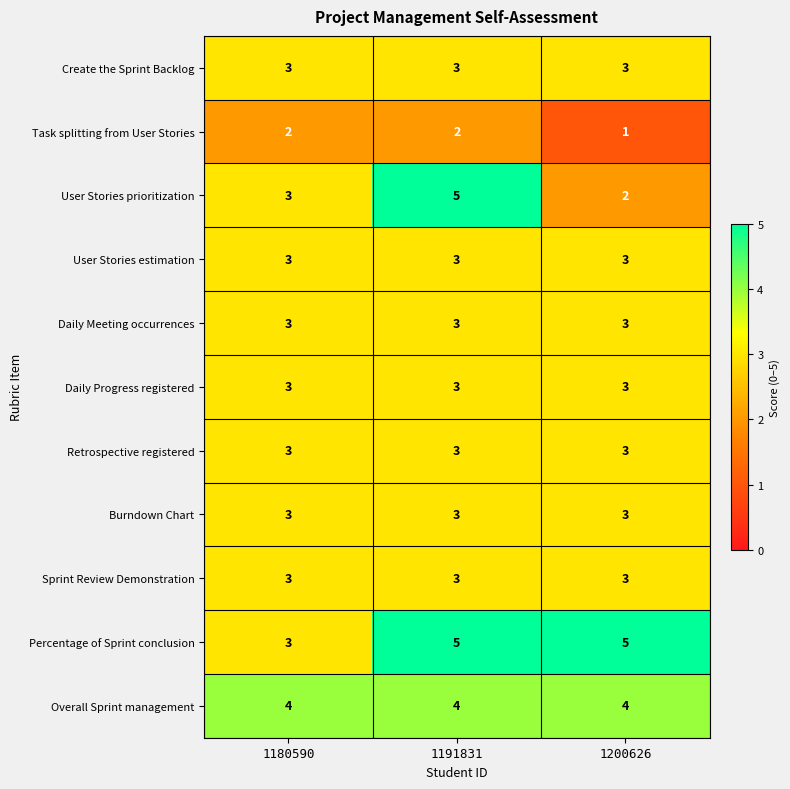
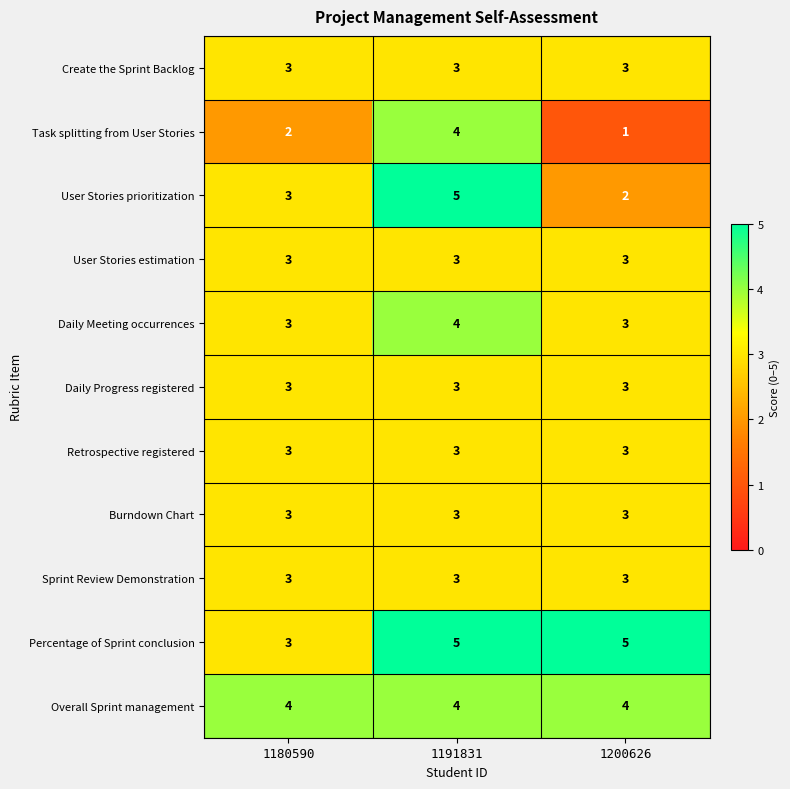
  {
    "Create the Sprint Backlog": {
      "1180590": 3,
      "1191831": 3,
      "1200626": 3
    },
    "Task splitting from User Stories": {
      "1180590": 2,
-     "1191831": 2,
+     "1191831": 4,
      "1200626": 1
    },
    "User Stories prioritization": {
      "1180590": 3,
      "1191831": 5,
      "1200626": 2
    },
    "User Stories estimation": {
      "1180590": 3,
      "1191831": 3,
      "1200626": 3
    },
    "Daily Meeting occurrences": {
      "1180590": 3,
-     "1191831": 3,
+     "1191831": 4,
      "1200626": 3
    },
    "Daily Progress registered": {
      "1180590": 3,
      "1191831": 3,
      "1200626": 3
    },
    "Retrospective registered": {
      "1180590": 3,
      "1191831": 3,
      "1200626": 3
    },
    "Burndown Chart": {
      "1180590": 3,
      "1191831": 3,
      "1200626": 3
    },
    "Sprint Review Demonstration": {
      "1180590": 3,
      "1191831": 3,
      "1200626": 3
    },
    "Percentage of Sprint conclusion": {
      "1180590": 3,
      "1191831": 5,
      "1200626": 5
    },
    "Overall Sprint management": {
      "1180590": 4,
      "1191831": 4,
      "1200626": 4
    }
  }
